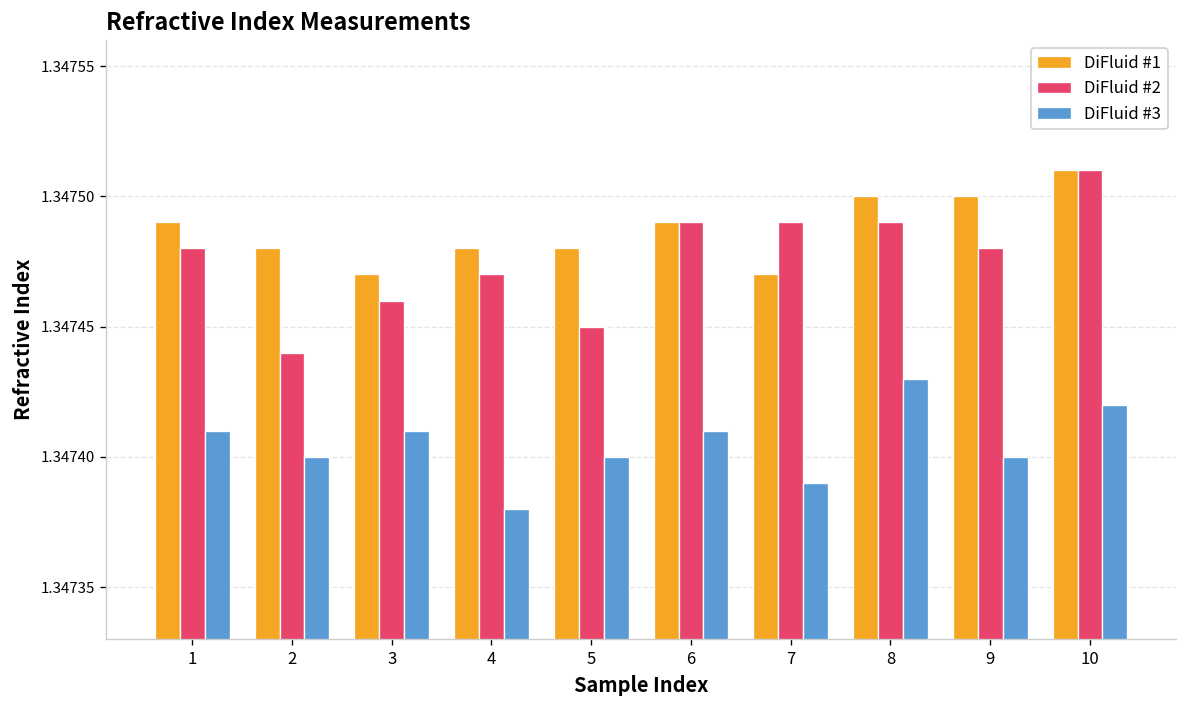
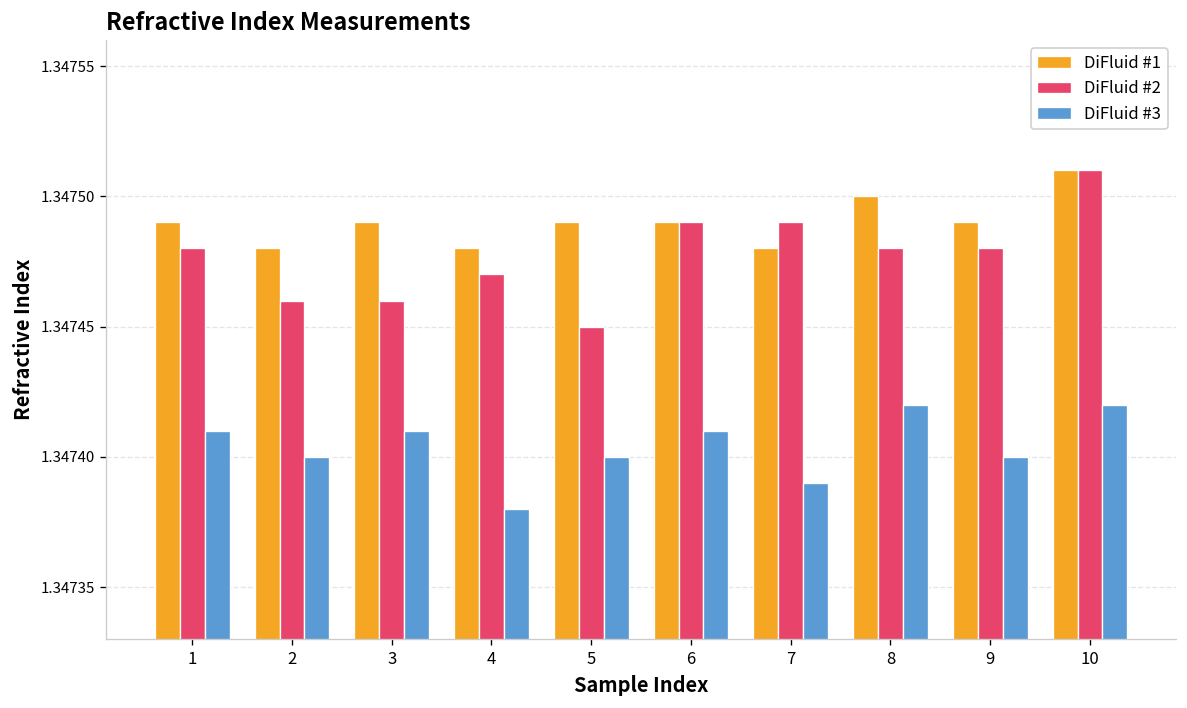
  {
    "DiFluid #1": {
      "1": 1.34749,
      "2": 1.34748,
-     "3": 1.34747,
+     "3": 1.34749,
      "4": 1.34748,
-     "5": 1.34748,
+     "5": 1.34749,
      "6": 1.34749,
-     "7": 1.34747,
+     "7": 1.34748,
      "8": 1.34750,
-     "9": 1.34750,
+     "9": 1.34749,
      "10": 1.34751
    },
    "DiFluid #2": {
      "1": 1.34748,
-     "2": 1.34744,
+     "2": 1.34746,
      "3": 1.34746,
      "4": 1.34747,
      "5": 1.34745,
      "6": 1.34749,
      "7": 1.34749,
-     "8": 1.34749,
+     "8": 1.34748,
      "9": 1.34748,
      "10": 1.34751
    },
    "DiFluid #3": {
      "1": 1.34741,
      "2": 1.34740,
      "3": 1.34741,
      "4": 1.34738,
      "5": 1.34740,
      "6": 1.34741,
      "7": 1.34739,
-     "8": 1.34743,
+     "8": 1.34742,
      "9": 1.34740,
      "10": 1.34742
    }
  }
